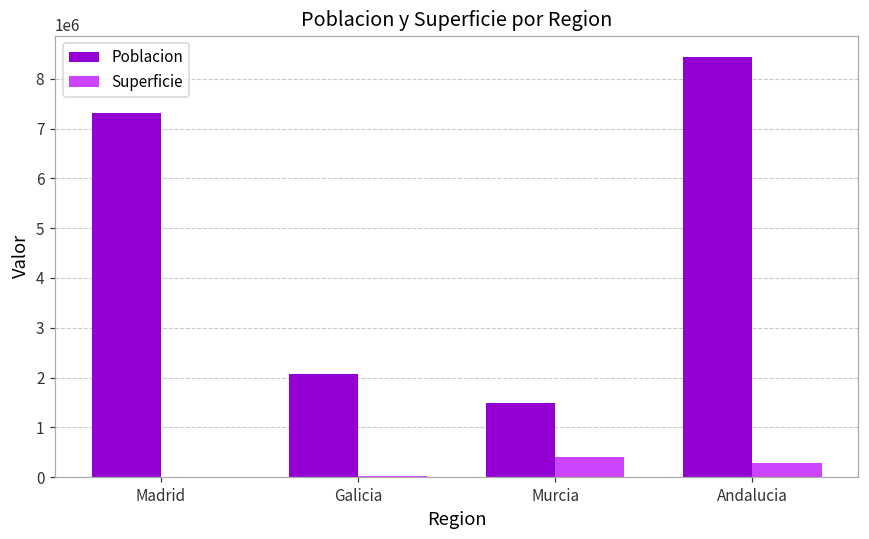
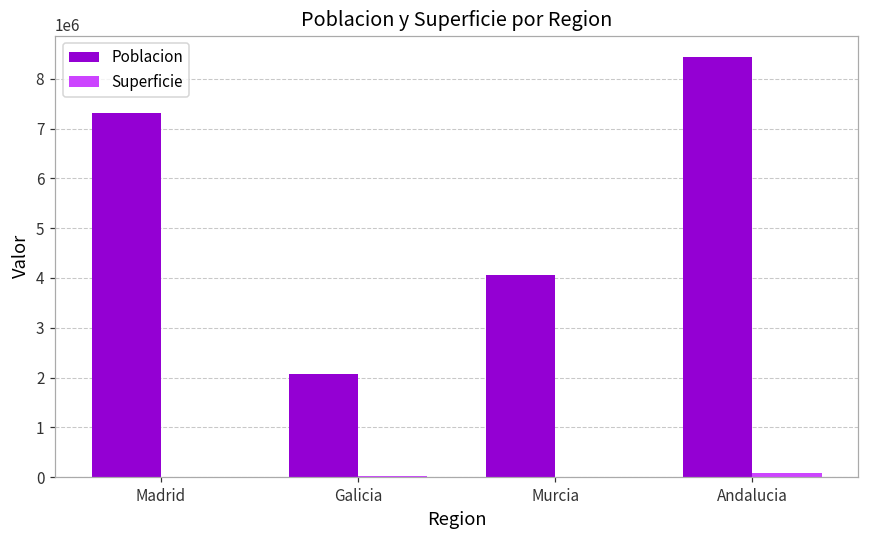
  {
    "Poblacion": {
      "Madrid": 7300000,
      "Galicia": 2100000,
-     "Murcia": 1500000,
+     "Murcia": 4100000,
      "Andalucia": 8400000
    },
    "Superficie": {
-     "Murcia": 400000,
-     "Andalucia": 300000
+     "Murcia": 0,
+     "Andalucia": 100000
    }
  }
